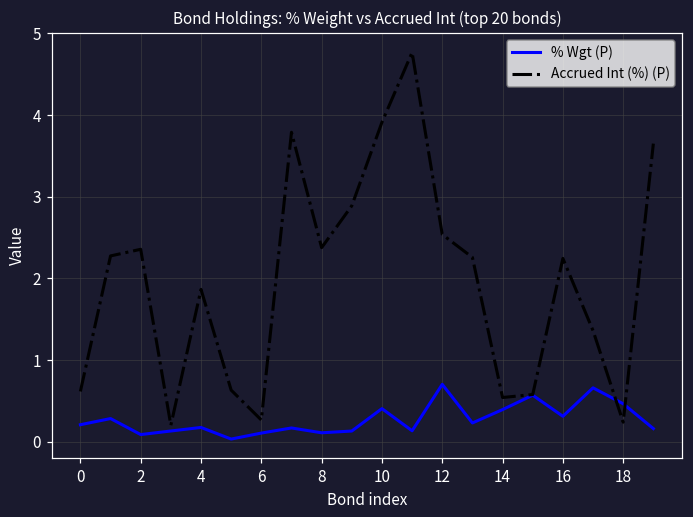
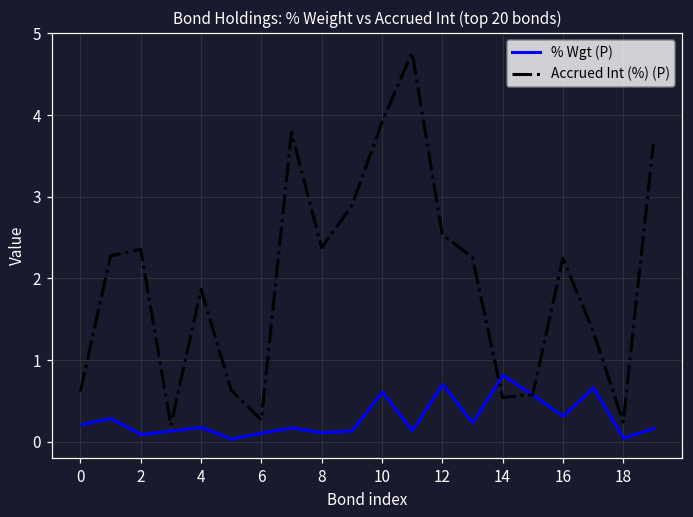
  {
    "% Wgt (P)": {
      "0": 0.2,
      "2": 0.1,
      "4": 0.2,
      "6": 0.1,
      "8": 0.1,
-     "10": 0.4,
+     "10": 0.6,
      "12": 0.7,
-     "14": 0.4,
+     "14": 0.8,
      "16": 0.3,
-     "18": 0.5
+     "18": 0.0
    },
    "Accrued Int (%) (P)": {
      "0": 0.6,
      "2": 2.4,
      "4": 1.9,
      "6": 0.3,
      "8": 2.4,
      "10": 3.9,
      "12": 2.5,
      "14": 0.5,
      "16": 2.2,
      "18": 0.2
    }
  }
